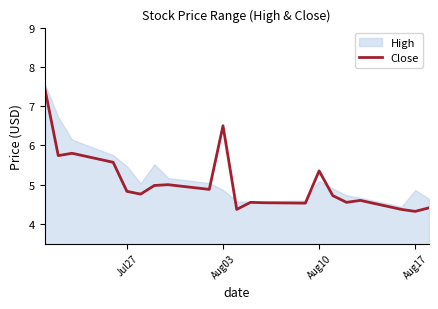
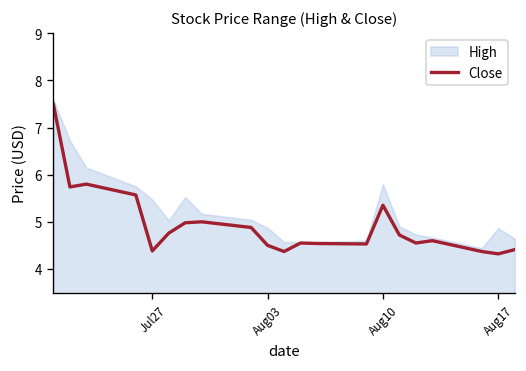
  {
    "Close": {
-     "Jul27": 4.8,
-     "Aug03": 6.5,
+     "Jul27": 4.4,
+     "Aug03": 4.5,
      "Aug10": 5.4,
      "Aug17": 4.3
    },
    "High": {
      "Jul27": 5.5,
      "Aug03": 4.9,
-     "Aug10": 5.1,
+     "Aug10": 5.8,
      "Aug17": 4.9
    }
  }
